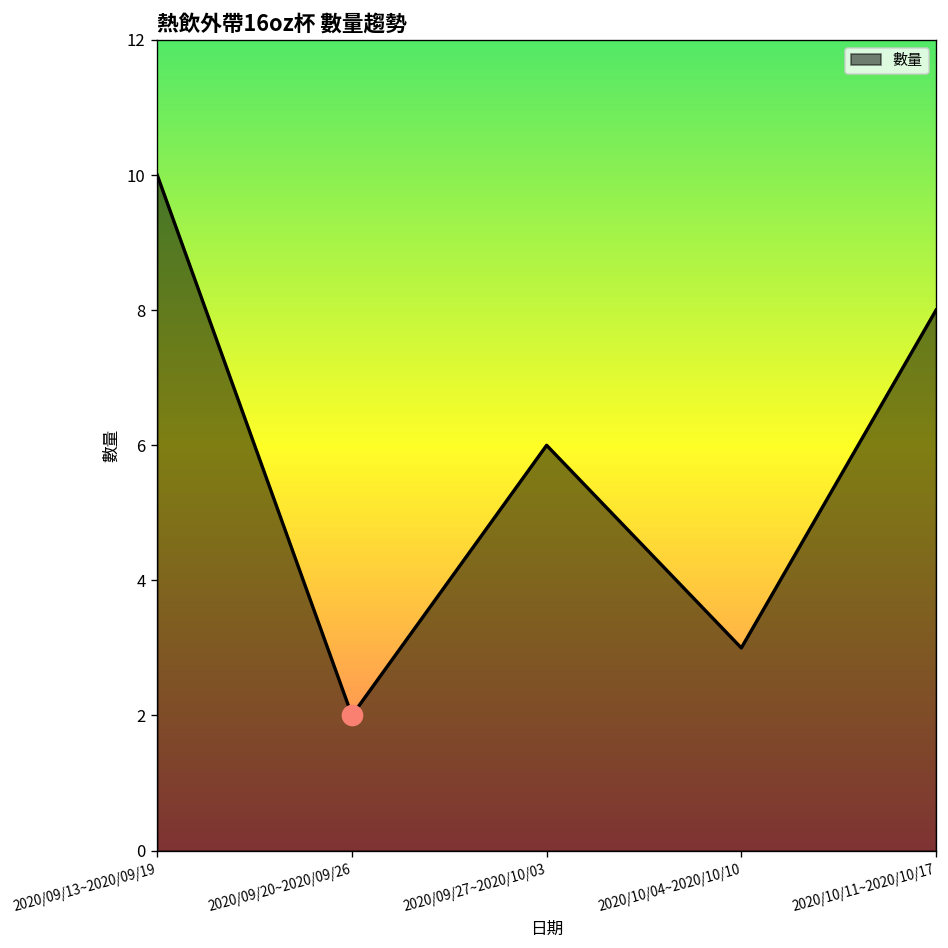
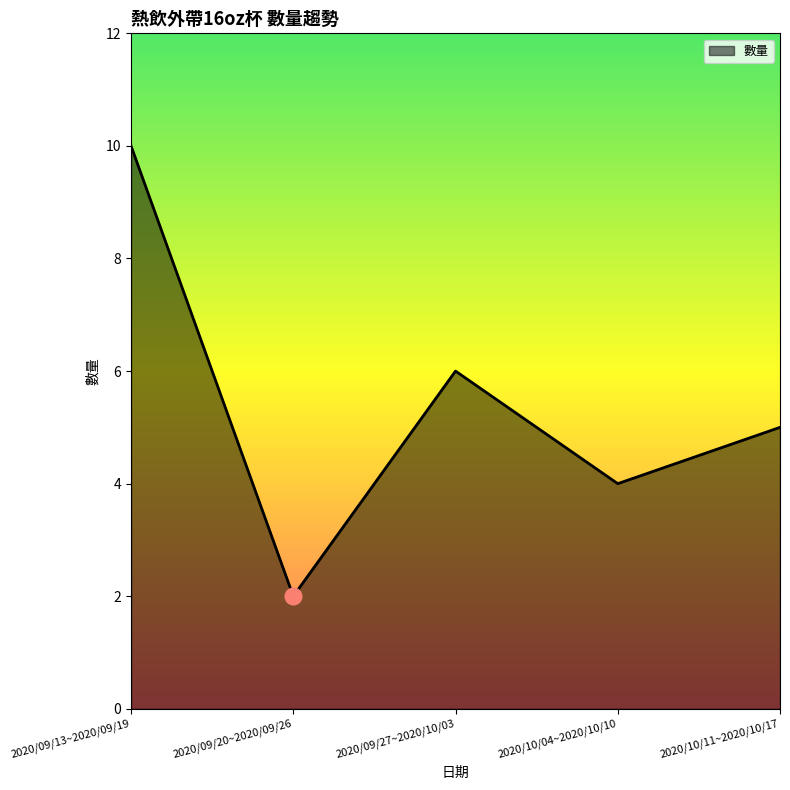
  {
    "數量": {
      "2020/09/13~2020/09/19": 10,
      "2020/09/27~2020/10/03": 6,
-     "2020/10/04~2020/10/10": 3,
-     "2020/10/11~2020/10/17": 8
+     "2020/10/04~2020/10/10": 4,
+     "2020/10/11~2020/10/17": 5
    }
  }
